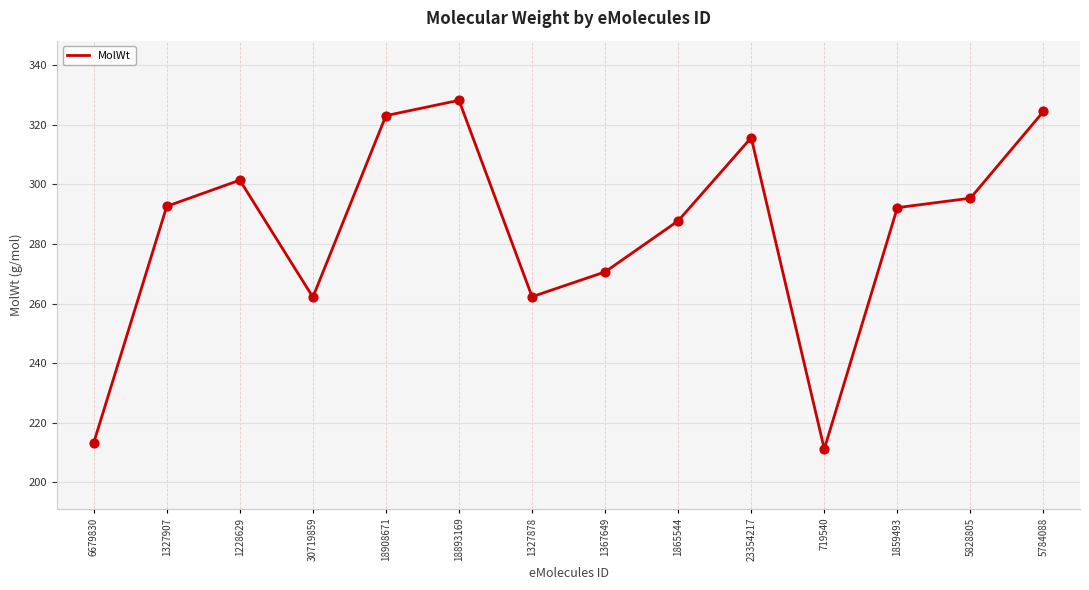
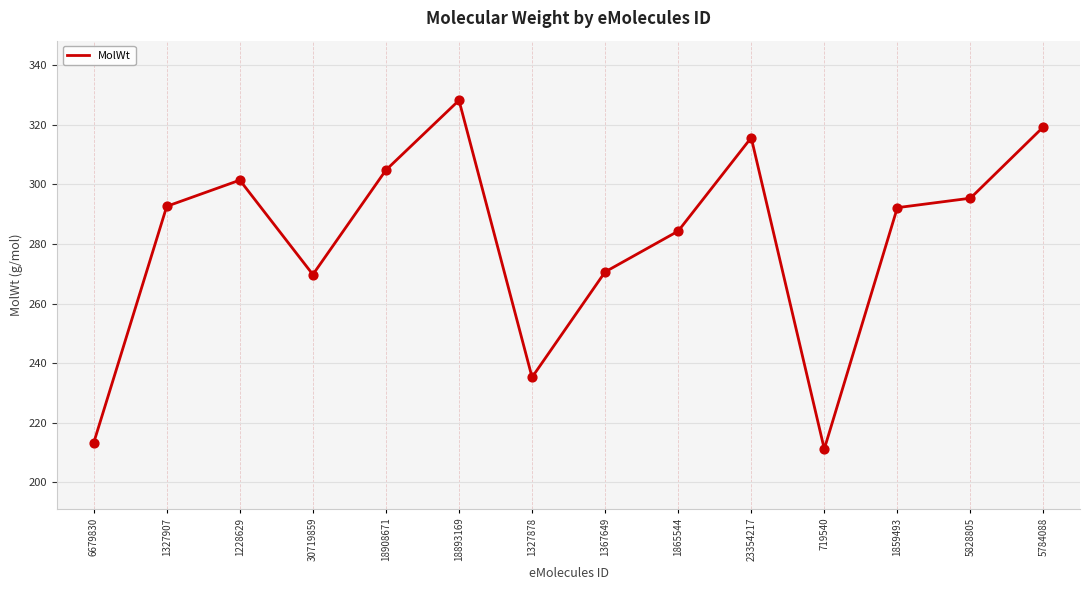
  {
    "6679830": 213,
    "1327907": 293,
    "1228629": 301,
-   "30719859": 262,
-   "18908671": 323,
+   "30719859": 270,
+   "18908671": 305,
    "18893169": 328,
-   "1327878": 262,
+   "1327878": 235,
    "1367649": 271,
-   "1865544": 288,
+   "1865544": 284,
    "23354217": 316,
    "719540": 211,
    "1859493": 292,
    "5828805": 295,
-   "5784088": 324
+   "5784088": 319
  }
